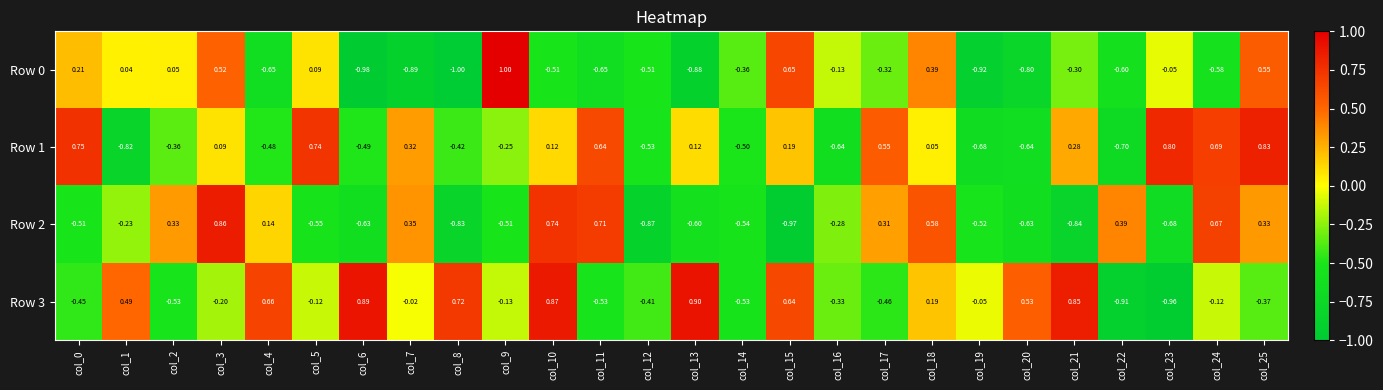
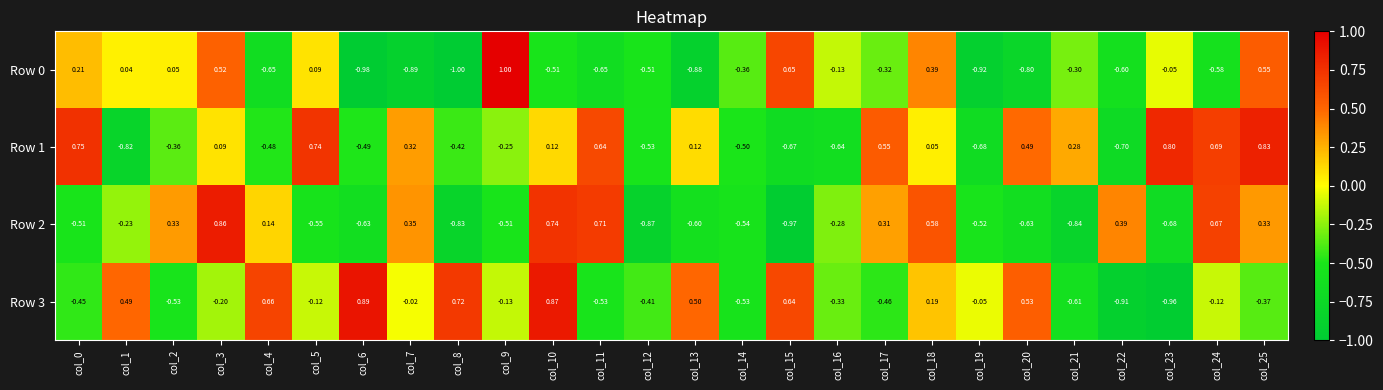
  {
    "Row 0": {
      "col_0": 0.21,
      "col_1": 0.04,
      "col_2": 0.05,
      "col_3": 0.52,
      "col_4": -0.65,
      "col_5": 0.09,
      "col_6": -0.98,
      "col_7": -0.89,
      "col_8": -1.00,
      "col_9": 1.00,
      "col_10": -0.51,
      "col_11": -0.65,
      "col_12": -0.51,
      "col_13": -0.88,
      "col_14": -0.36,
      "col_15": 0.65,
      "col_16": -0.13,
      "col_17": -0.32,
      "col_18": 0.39,
      "col_19": -0.92,
      "col_20": -0.80,
      "col_21": -0.30,
      "col_22": -0.60,
      "col_23": -0.05,
      "col_24": -0.58,
      "col_25": 0.55
    },
    "Row 1": {
      "col_0": 0.75,
      "col_1": -0.82,
      "col_2": -0.36,
      "col_3": 0.09,
      "col_4": -0.48,
      "col_5": 0.74,
      "col_6": -0.49,
      "col_7": 0.32,
      "col_8": -0.42,
      "col_9": -0.25,
      "col_10": 0.12,
      "col_11": 0.64,
      "col_12": -0.53,
      "col_13": 0.12,
      "col_14": -0.50,
-     "col_15": 0.19,
+     "col_15": -0.67,
      "col_16": -0.64,
      "col_17": 0.55,
      "col_18": 0.05,
      "col_19": -0.68,
-     "col_20": -0.64,
+     "col_20": 0.49,
      "col_21": 0.28,
      "col_22": -0.70,
      "col_23": 0.80,
      "col_24": 0.69,
      "col_25": 0.83
    },
    "Row 2": {
      "col_0": -0.51,
      "col_1": -0.23,
      "col_2": 0.33,
      "col_3": 0.86,
      "col_4": 0.14,
      "col_5": -0.55,
      "col_6": -0.63,
      "col_7": 0.35,
      "col_8": -0.83,
      "col_9": -0.51,
      "col_10": 0.74,
      "col_11": 0.71,
      "col_12": -0.87,
      "col_13": -0.60,
      "col_14": -0.54,
      "col_15": -0.97,
      "col_16": -0.28,
      "col_17": 0.31,
      "col_18": 0.58,
      "col_19": -0.52,
      "col_20": -0.63,
      "col_21": -0.84,
      "col_22": 0.39,
      "col_23": -0.68,
      "col_24": 0.67,
      "col_25": 0.33
    },
    "Row 3": {
      "col_0": -0.45,
      "col_1": 0.49,
      "col_2": -0.53,
      "col_3": -0.20,
      "col_4": 0.66,
      "col_5": -0.12,
      "col_6": 0.89,
      "col_7": -0.02,
      "col_8": 0.72,
      "col_9": -0.13,
      "col_10": 0.87,
      "col_11": -0.53,
      "col_12": -0.41,
-     "col_13": 0.90,
+     "col_13": 0.50,
      "col_14": -0.53,
      "col_15": 0.64,
      "col_16": -0.33,
      "col_17": -0.46,
      "col_18": 0.19,
      "col_19": -0.05,
      "col_20": 0.53,
-     "col_21": 0.85,
+     "col_21": -0.61,
      "col_22": -0.91,
      "col_23": -0.96,
      "col_24": -0.12,
      "col_25": -0.37
    }
  }
